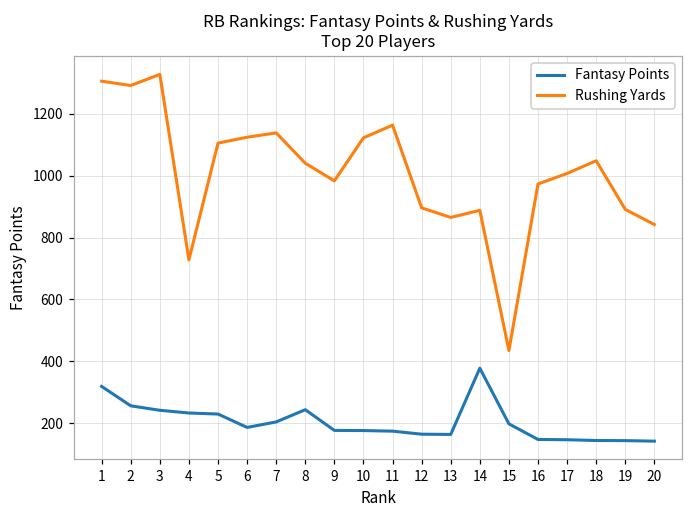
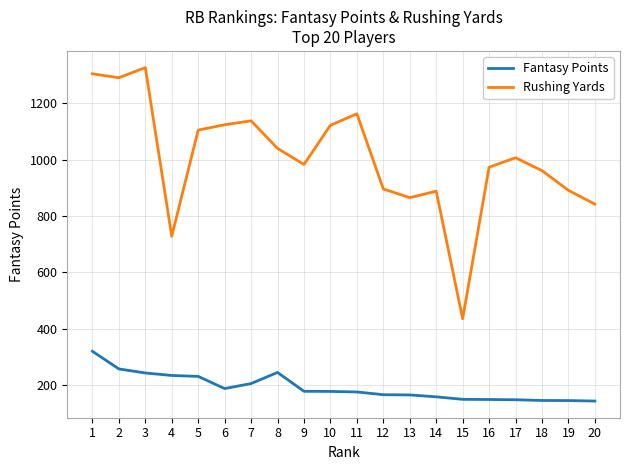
  {
    "Fantasy Points": {
      "1": 320,
      "2": 260,
      "3": 240,
      "4": 230,
      "5": 230,
      "6": 190,
      "7": 200,
      "8": 240,
      "9": 180,
      "10": 180,
      "11": 170,
      "12": 170,
      "13": 160,
-     "14": 380,
-     "15": 200,
+     "14": 160,
+     "15": 150,
      "16": 150,
      "17": 150,
      "18": 140,
      "19": 140,
      "20": 140
    },
    "Rushing Yards": {
      "1": 1310,
      "2": 1290,
      "3": 1330,
      "4": 730,
      "5": 1110,
      "6": 1120,
      "7": 1140,
      "8": 1040,
      "9": 980,
      "10": 1120,
      "11": 1160,
      "12": 900,
      "13": 870,
      "14": 890,
      "15": 440,
      "16": 970,
      "17": 1010,
-     "18": 1050,
+     "18": 960,
      "19": 890,
      "20": 840
    }
  }
